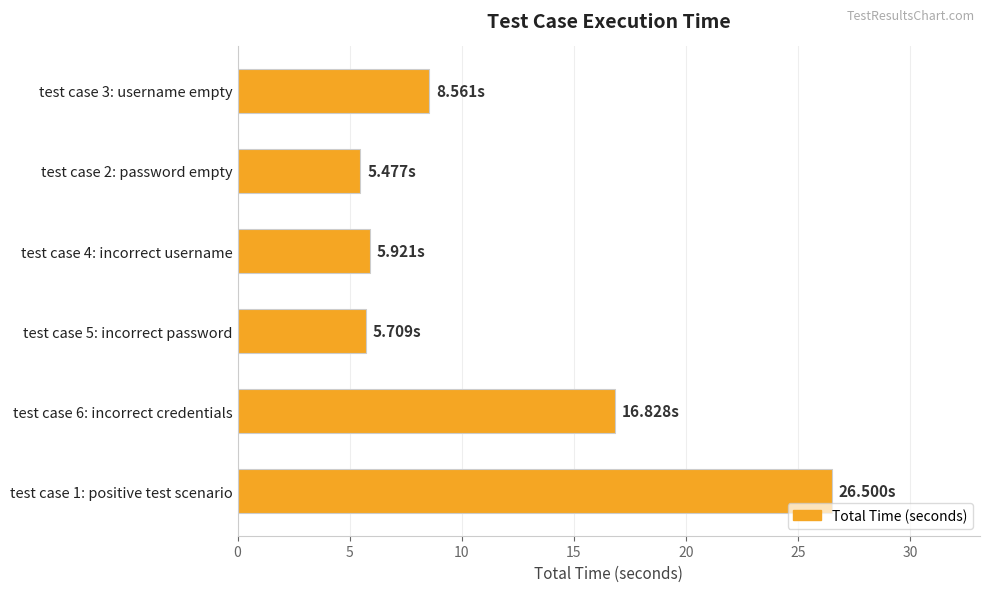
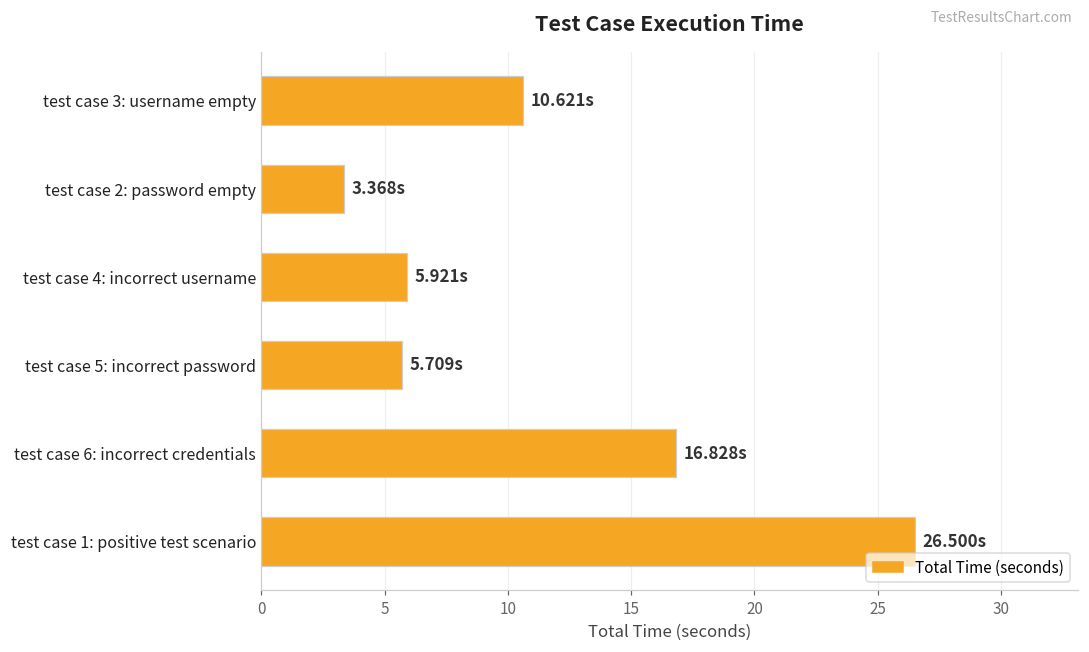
  {
-   "test case 3: username empty": "8.561s",
-   "test case 2: password empty": "5.477s",
+   "test case 3: username empty": "10.621s",
+   "test case 2: password empty": "3.368s",
    "test case 4: incorrect username": "5.921s",
    "test case 5: incorrect password": "5.709s",
    "test case 6: incorrect credentials": "16.828s",
    "test case 1: positive test scenario": "26.500s"
  }
